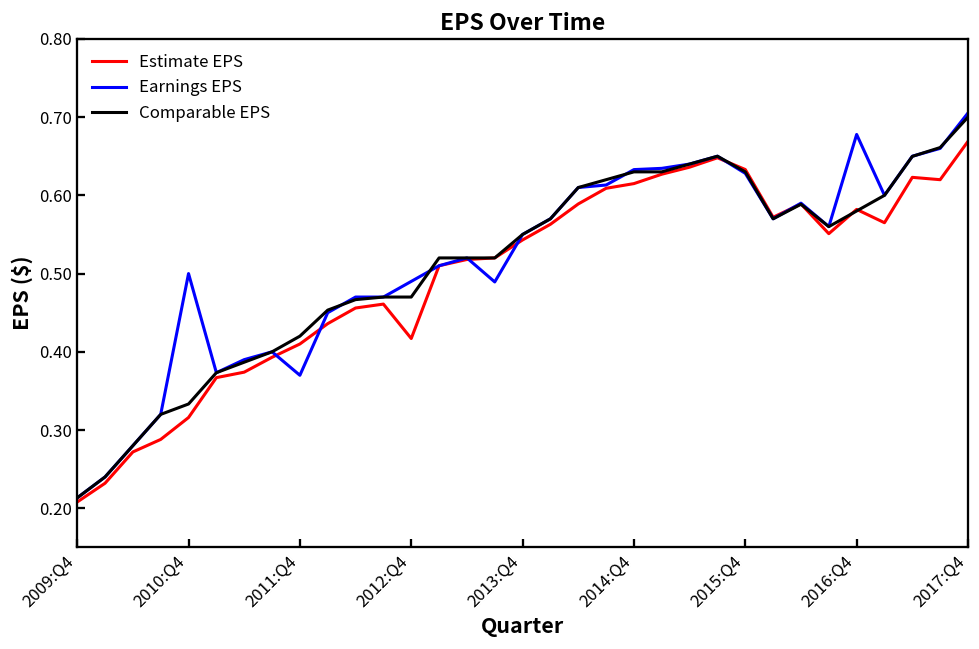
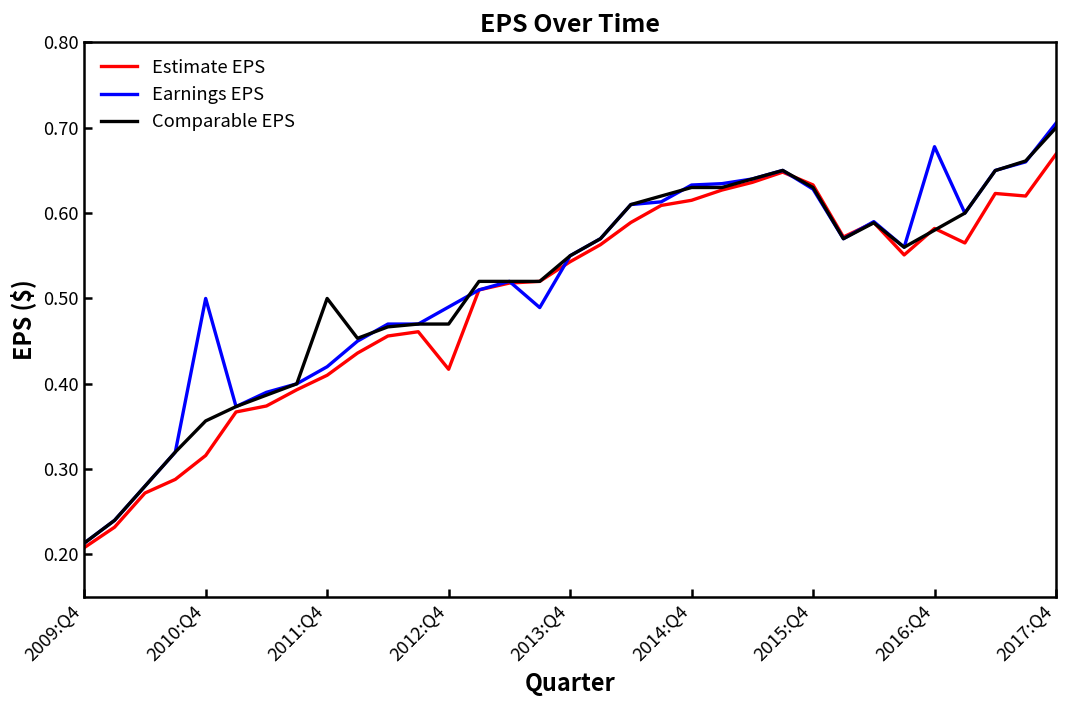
  {
    "Estimate EPS": {
      "2009:Q4": 0.21,
      "2010:Q4": 0.32,
      "2011:Q4": 0.41,
      "2012:Q4": 0.42,
      "2013:Q4": 0.54,
      "2014:Q4": 0.62,
      "2017:Q4": 0.67
    },
    "Earnings EPS": {
      "2010:Q4": 0.50,
-     "2011:Q4": 0.37,
+     "2011:Q4": 0.42,
      "2012:Q4": 0.49,
      "2016:Q4": 0.68,
      "2017:Q4": 0.71
    },
    "Comparable EPS": {
-     "2010:Q4": 0.33,
-     "2011:Q4": 0.42,
+     "2010:Q4": 0.36,
+     "2011:Q4": 0.50,
      "2012:Q4": 0.47,
      "2017:Q4": 0.70
    }
  }
